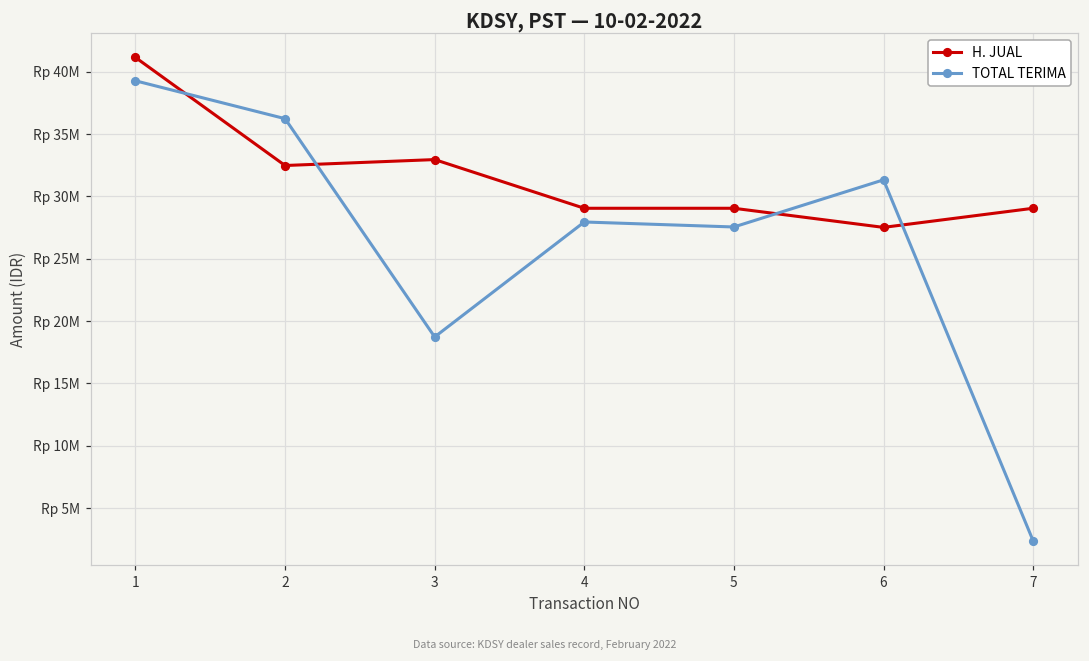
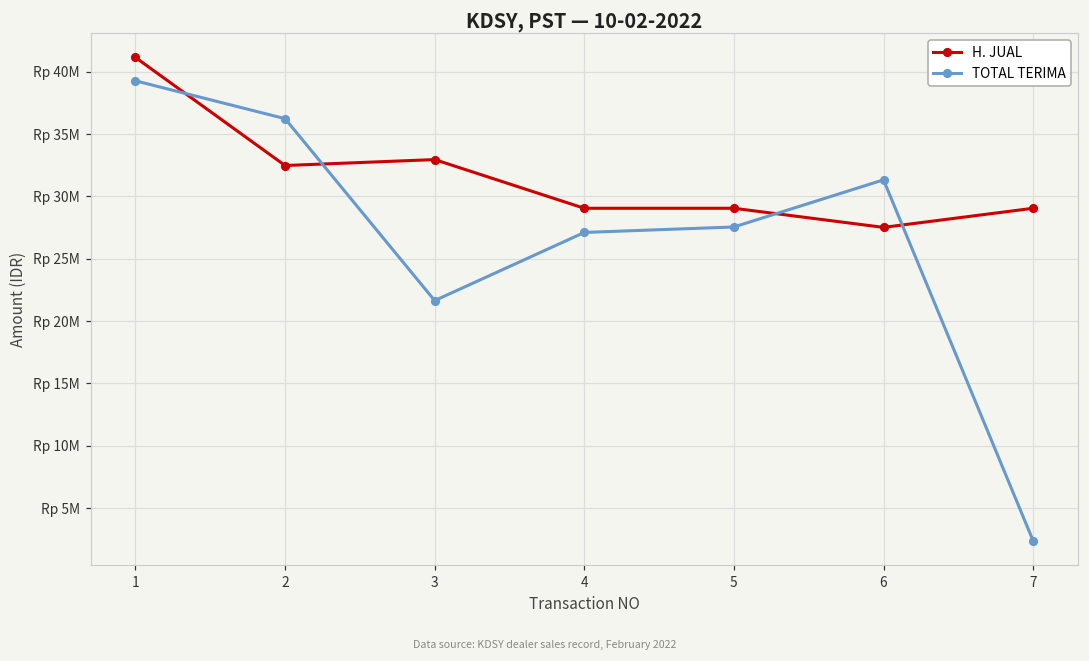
  {
    "H. JUAL": {
      "1": "Rp 41100000",
      "2": "Rp 32500000",
      "3": "Rp 33000000",
      "4": "Rp 29100000",
      "5": "Rp 29100000",
      "6": "Rp 27500000",
      "7": "Rp 29100000"
    },
    "TOTAL TERIMA": {
      "1": "Rp 39300000",
      "2": "Rp 36200000",
-     "3": "Rp 18700000",
-     "4": "Rp 28000000",
+     "3": "Rp 21600000",
+     "4": "Rp 27100000",
      "5": "Rp 27600000",
      "6": "Rp 31300000",
      "7": "Rp 2400000"
    }
  }
